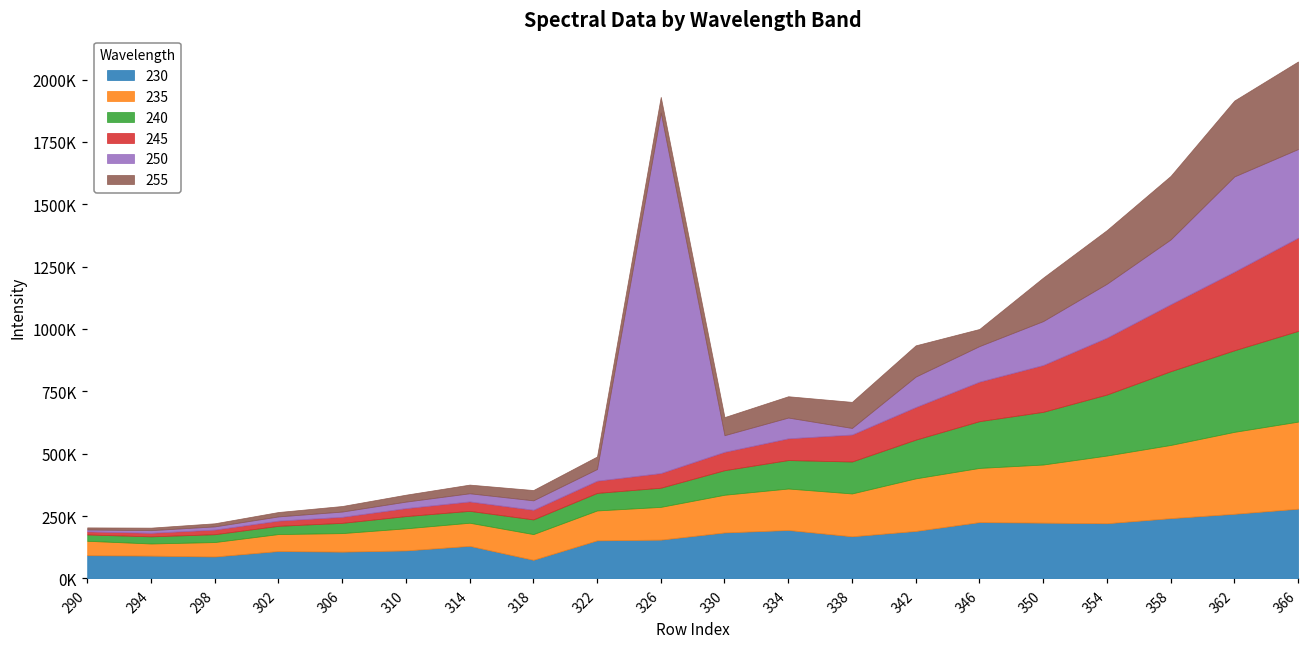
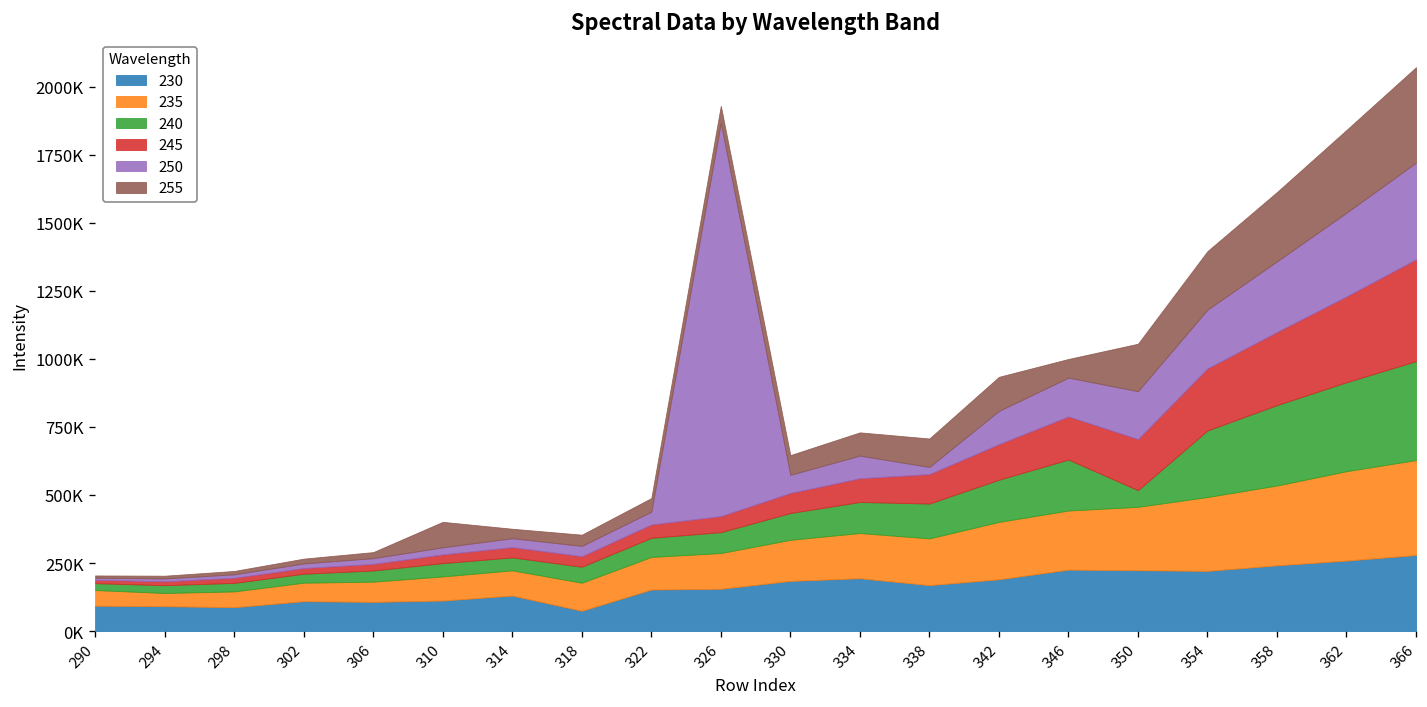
  {
    "230": {
      "290": 90000,
      "294": 90000,
      "298": 90000,
      "302": 110000,
      "306": 110000,
      "310": 110000,
      "314": 130000,
      "318": 70000,
      "322": 150000,
      "326": 160000,
      "330": 180000,
      "334": 190000,
      "338": 170000,
      "342": 190000,
      "346": 230000,
      "350": 220000,
      "354": 220000,
      "358": 240000,
      "362": 260000,
      "366": 280000
    },
    "235": {
      "290": 60000,
      "294": 50000,
      "298": 60000,
      "302": 70000,
      "306": 70000,
      "310": 90000,
      "314": 90000,
      "318": 100000,
      "322": 120000,
      "326": 130000,
      "330": 150000,
      "334": 170000,
      "338": 170000,
      "342": 210000,
      "346": 220000,
      "350": 230000,
      "354": 270000,
      "358": 290000,
      "362": 330000,
      "366": 350000
    },
    "240": {
      "290": 30000,
      "294": 30000,
      "298": 30000,
      "302": 30000,
      "306": 40000,
      "310": 50000,
      "314": 50000,
      "318": 60000,
      "322": 70000,
      "326": 80000,
      "330": 100000,
      "334": 110000,
      "338": 130000,
      "342": 160000,
      "346": 190000,
-     "350": 210000,
+     "350": 60000,
      "354": 240000,
      "358": 300000,
      "362": 330000,
      "366": 360000
    },
    "245": {
      "298": 20000,
      "302": 20000,
      "306": 20000,
      "310": 30000,
      "314": 40000,
      "318": 40000,
      "322": 50000,
      "326": 60000,
      "330": 70000,
      "334": 90000,
      "338": 110000,
      "342": 130000,
      "346": 160000,
      "350": 190000,
      "354": 230000,
      "358": 270000,
      "362": 320000,
      "366": 370000
    },
    "250": {
      "298": 10000,
      "302": 20000,
      "306": 20000,
      "310": 30000,
      "314": 30000,
      "318": 40000,
      "322": 50000,
      "326": 1450000,
      "330": 70000,
      "334": 80000,
      "338": 30000,
      "342": 120000,
      "346": 140000,
      "350": 180000,
      "354": 220000,
      "358": 260000,
-     "362": 380000,
+     "362": 310000,
      "366": 360000
    },
    "255": {
      "298": 10000,
      "302": 20000,
      "306": 20000,
-     "310": 30000,
+     "310": 90000,
      "314": 30000,
      "318": 40000,
      "322": 50000,
      "326": 60000,
      "330": 70000,
      "334": 90000,
      "338": 100000,
      "342": 130000,
      "346": 70000,
      "350": 170000,
      "354": 220000,
      "358": 250000,
      "362": 300000,
      "366": 350000
    }
  }
